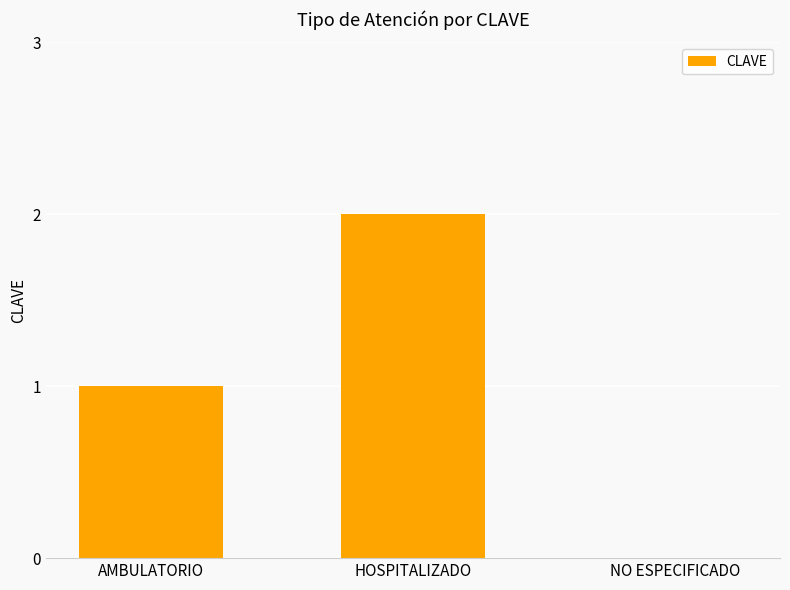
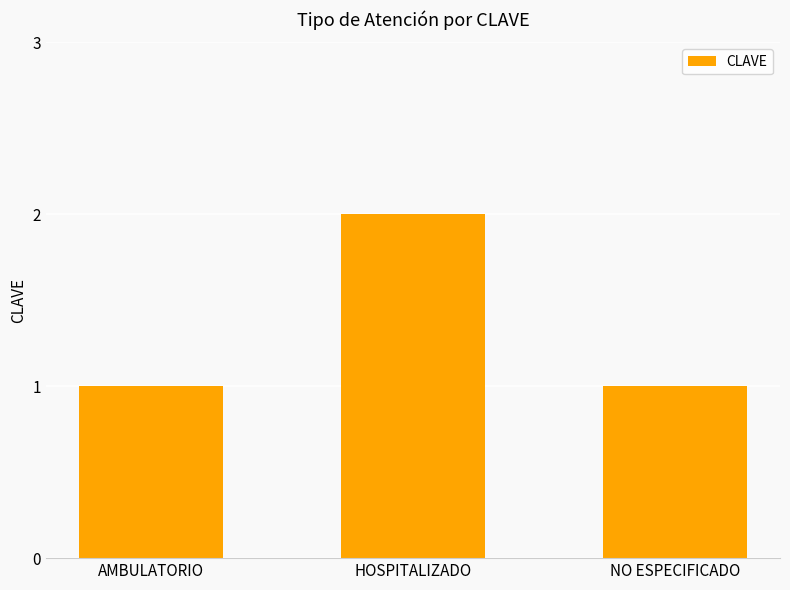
  {
    "AMBULATORIO": 1,
    "HOSPITALIZADO": 2,
-   "NO ESPECIFICADO": 0
+   "NO ESPECIFICADO": 1
  }
